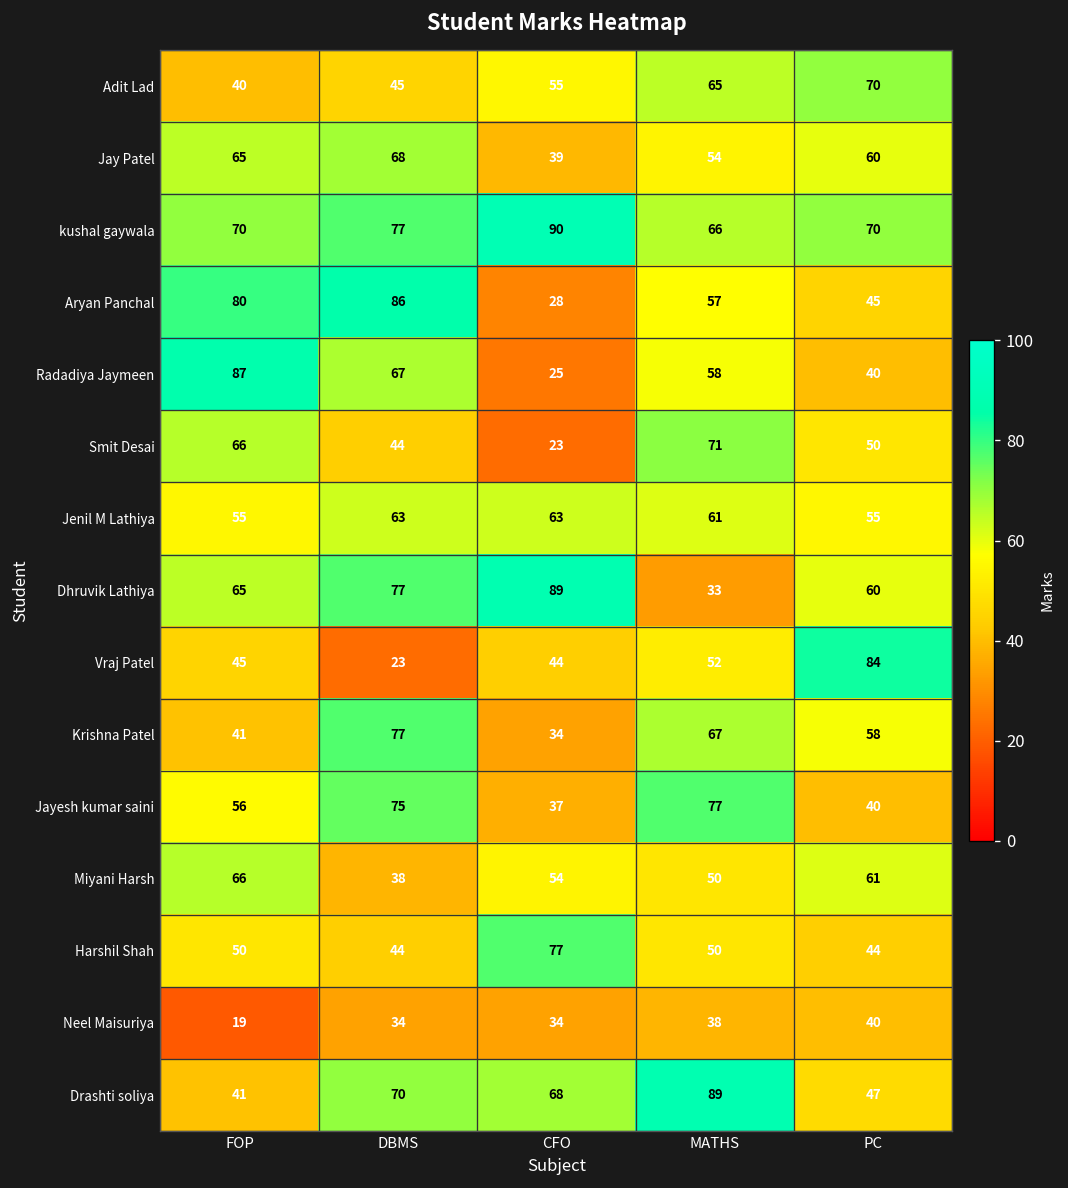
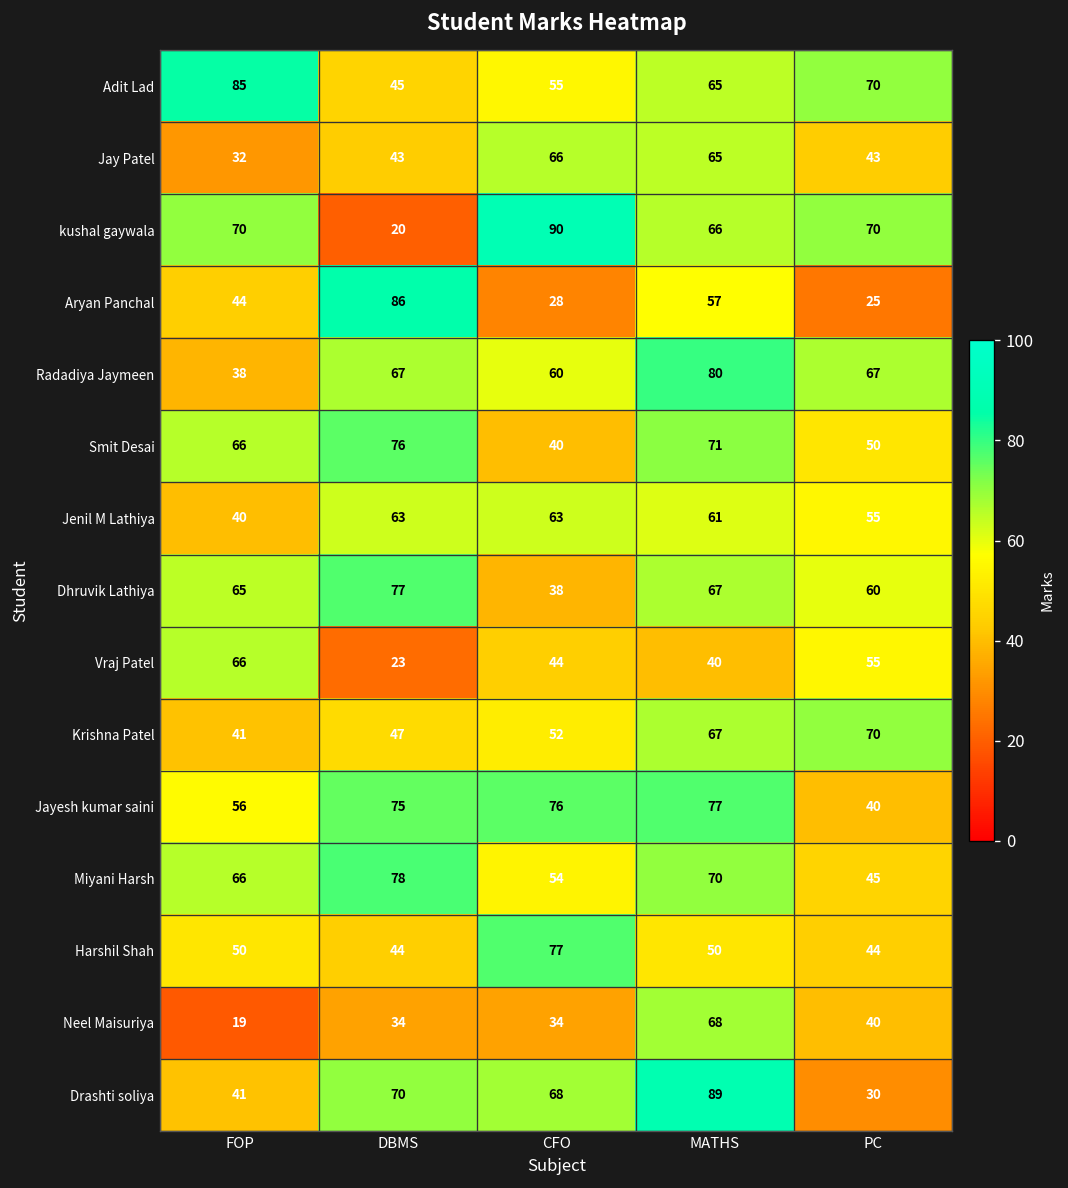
  {
    "Adit Lad": {
-     "FOP": 40,
+     "FOP": 85,
      "DBMS": 45,
      "CFO": 55,
      "MATHS": 65,
      "PC": 70
    },
    "Jay Patel": {
-     "FOP": 65,
-     "DBMS": 68,
-     "CFO": 39,
-     "MATHS": 54,
-     "PC": 60
+     "FOP": 32,
+     "DBMS": 43,
+     "CFO": 66,
+     "MATHS": 65,
+     "PC": 43
    },
    "kushal gaywala": {
      "FOP": 70,
-     "DBMS": 77,
+     "DBMS": 20,
      "CFO": 90,
      "MATHS": 66,
      "PC": 70
    },
    "Aryan Panchal": {
-     "FOP": 80,
+     "FOP": 44,
      "DBMS": 86,
      "CFO": 28,
      "MATHS": 57,
-     "PC": 45
+     "PC": 25
    },
    "Radadiya Jaymeen": {
-     "FOP": 87,
+     "FOP": 38,
      "DBMS": 67,
-     "CFO": 25,
-     "MATHS": 58,
-     "PC": 40
+     "CFO": 60,
+     "MATHS": 80,
+     "PC": 67
    },
    "Smit Desai": {
      "FOP": 66,
-     "DBMS": 44,
-     "CFO": 23,
+     "DBMS": 76,
+     "CFO": 40,
      "MATHS": 71,
      "PC": 50
    },
    "Jenil M Lathiya": {
-     "FOP": 55,
+     "FOP": 40,
      "DBMS": 63,
      "CFO": 63,
      "MATHS": 61,
      "PC": 55
    },
    "Dhruvik Lathiya": {
      "FOP": 65,
      "DBMS": 77,
-     "CFO": 89,
-     "MATHS": 33,
+     "CFO": 38,
+     "MATHS": 67,
      "PC": 60
    },
    "Vraj Patel": {
-     "FOP": 45,
+     "FOP": 66,
      "DBMS": 23,
      "CFO": 44,
-     "MATHS": 52,
-     "PC": 84
+     "MATHS": 40,
+     "PC": 55
    },
    "Krishna Patel": {
      "FOP": 41,
-     "DBMS": 77,
-     "CFO": 34,
+     "DBMS": 47,
+     "CFO": 52,
      "MATHS": 67,
-     "PC": 58
+     "PC": 70
    },
    "Jayesh kumar saini": {
      "FOP": 56,
      "DBMS": 75,
-     "CFO": 37,
+     "CFO": 76,
      "MATHS": 77,
      "PC": 40
    },
    "Miyani Harsh": {
      "FOP": 66,
-     "DBMS": 38,
+     "DBMS": 78,
      "CFO": 54,
-     "MATHS": 50,
-     "PC": 61
+     "MATHS": 70,
+     "PC": 45
    },
    "Harshil Shah": {
      "FOP": 50,
      "DBMS": 44,
      "CFO": 77,
      "MATHS": 50,
      "PC": 44
    },
    "Neel Maisuriya": {
      "FOP": 19,
      "DBMS": 34,
      "CFO": 34,
-     "MATHS": 38,
+     "MATHS": 68,
      "PC": 40
    },
    "Drashti soliya": {
      "FOP": 41,
      "DBMS": 70,
      "CFO": 68,
      "MATHS": 89,
-     "PC": 47
+     "PC": 30
    }
  }
